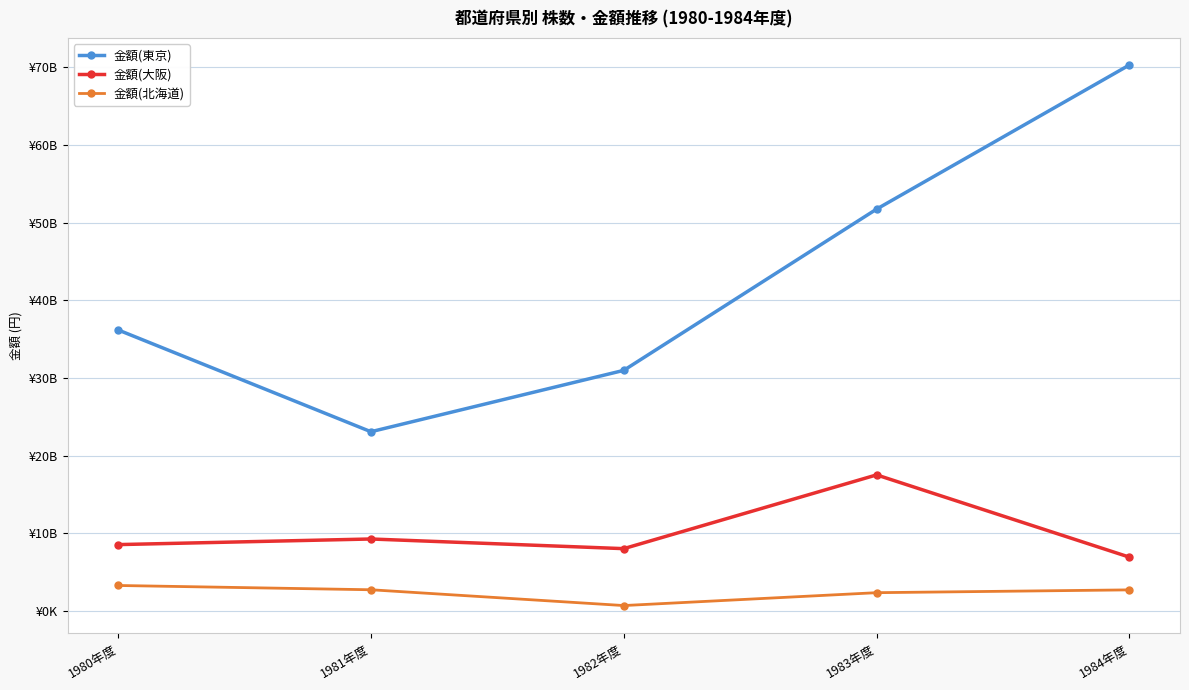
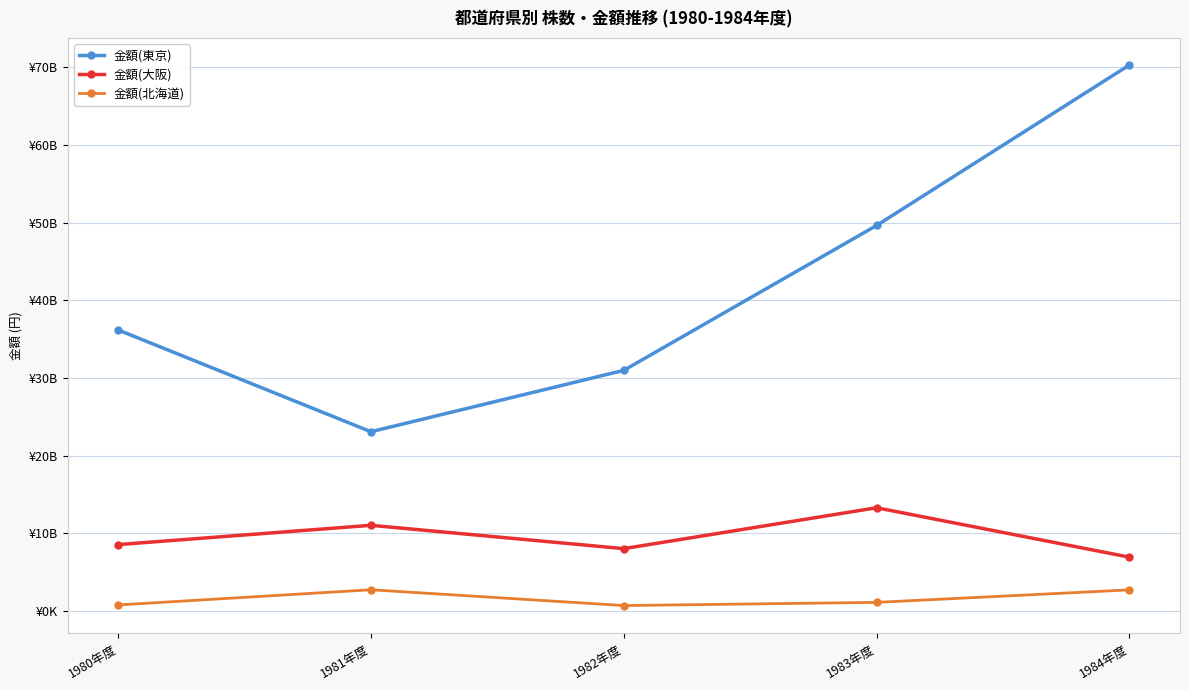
  {
    "金額(東京)": {
      "1980年度": "¥36000000000",
      "1981年度": "¥23000000000",
      "1982年度": "¥31000000000",
-     "1983年度": "¥52000000000",
+     "1983年度": "¥50000000000",
      "1984年度": "¥70000000000"
    },
    "金額(大阪)": {
      "1980年度": "¥9000000000",
-     "1981年度": "¥9000000000",
+     "1981年度": "¥11000000000",
      "1982年度": "¥8000000000",
-     "1983年度": "¥18000000000",
+     "1983年度": "¥13000000000",
      "1984年度": "¥7000000000"
    },
    "金額(北海道)": {
-     "1980年度": "¥3000000000",
+     "1980年度": "¥1000000000",
      "1981年度": "¥3000000000",
      "1982年度": "¥1000000000",
-     "1983年度": "¥2000000000",
+     "1983年度": "¥1000000000",
      "1984年度": "¥3000000000"
    }
  }
